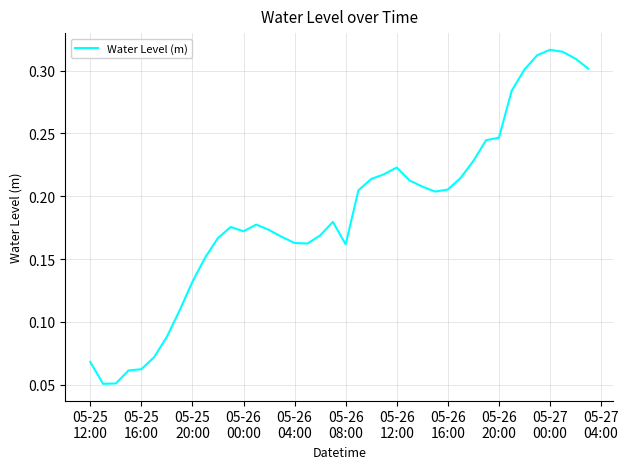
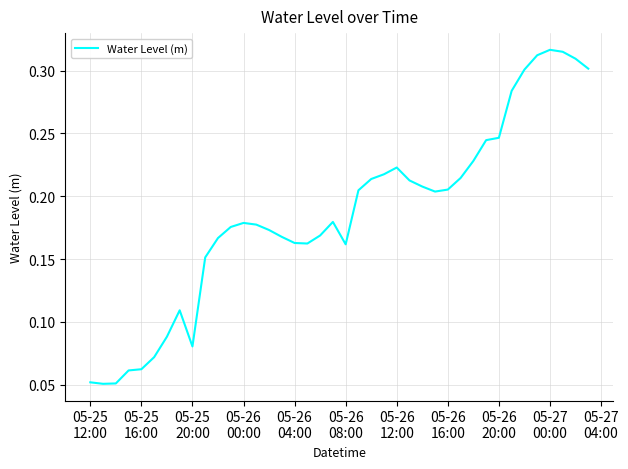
  {
-   "05-25 12:00": 0.068,
+   "05-25 12:00": 0.052,
    "05-25 16:00": 0.062,
-   "05-25 20:00": 0.132,
-   "05-26 00:00": 0.172,
+   "05-25 20:00": 0.080,
+   "05-26 00:00": 0.179,
    "05-26 04:00": 0.163,
    "05-26 08:00": 0.162,
    "05-26 12:00": 0.223,
    "05-26 16:00": 0.205,
    "05-26 20:00": 0.246,
    "05-27 00:00": 0.316
  }
